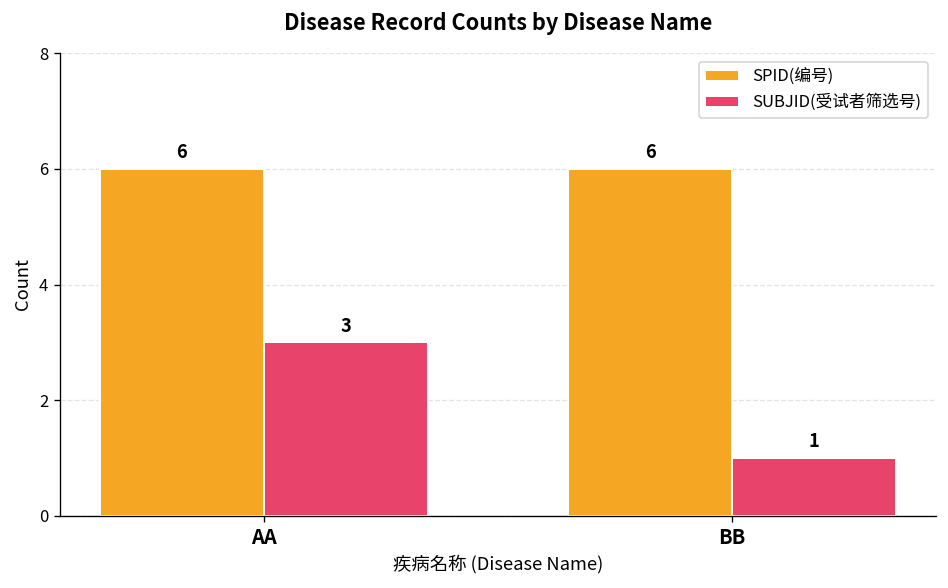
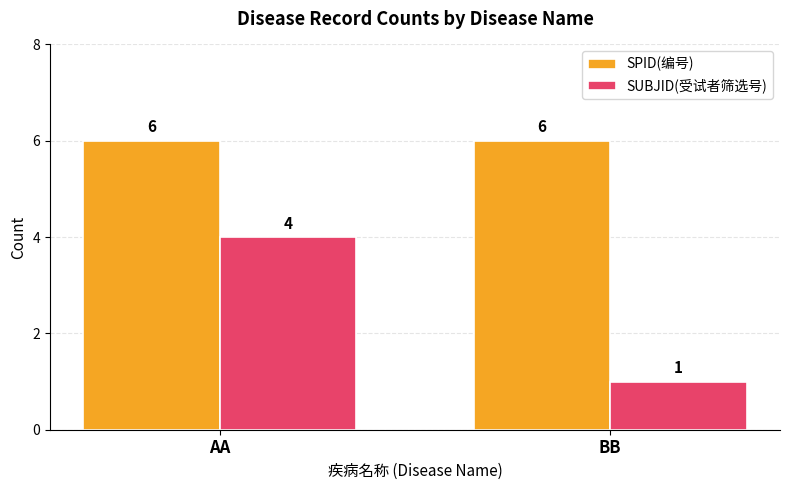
  {
    "SPID(编号)": {
      "AA": 6,
      "BB": 6
    },
    "SUBJID(受试者筛选号)": {
-     "AA": 3,
+     "AA": 4,
      "BB": 1
    }
  }
